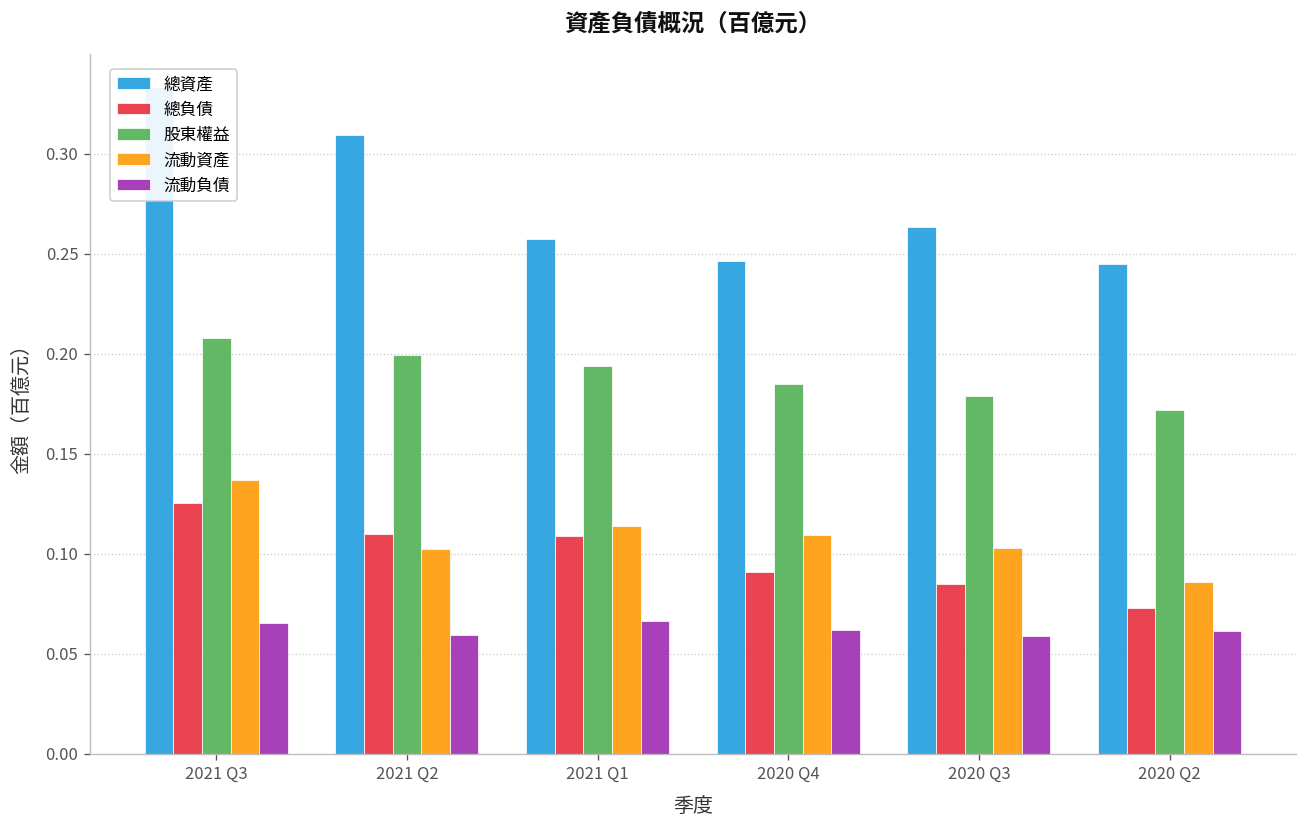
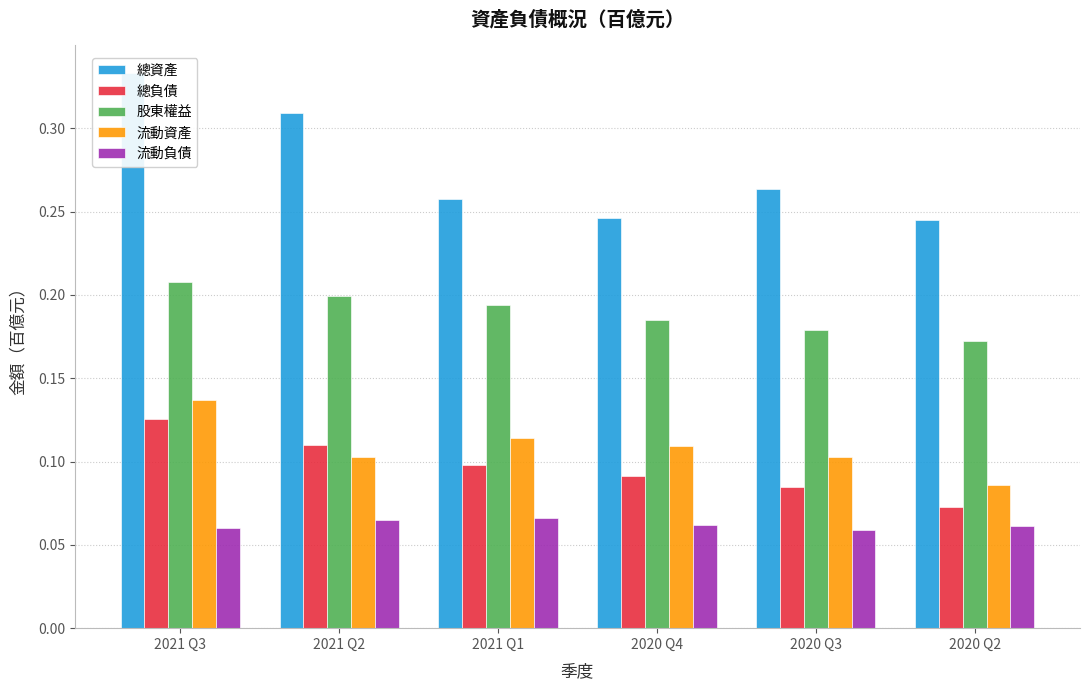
  {
    "總資產": {
      "2021 Q2": 0.309,
      "2021 Q1": 0.257,
      "2020 Q4": 0.246,
      "2020 Q3": 0.264,
      "2020 Q2": 0.245
    },
    "總負債": {
      "2021 Q3": 0.125,
      "2021 Q2": 0.110,
-     "2021 Q1": 0.109,
+     "2021 Q1": 0.098,
      "2020 Q4": 0.091,
      "2020 Q3": 0.085,
      "2020 Q2": 0.073
    },
    "股東權益": {
      "2021 Q3": 0.208,
      "2021 Q2": 0.199,
      "2021 Q1": 0.194,
      "2020 Q4": 0.185,
      "2020 Q3": 0.179,
      "2020 Q2": 0.172
    },
    "流動資產": {
      "2021 Q3": 0.137,
      "2021 Q2": 0.103,
      "2021 Q1": 0.114,
      "2020 Q4": 0.109,
      "2020 Q3": 0.103,
      "2020 Q2": 0.086
    },
    "流動負債": {
-     "2021 Q3": 0.066,
-     "2021 Q2": 0.060,
+     "2021 Q3": 0.060,
+     "2021 Q2": 0.065,
      "2021 Q1": 0.066,
      "2020 Q4": 0.062,
      "2020 Q3": 0.059,
      "2020 Q2": 0.061
    }
  }
